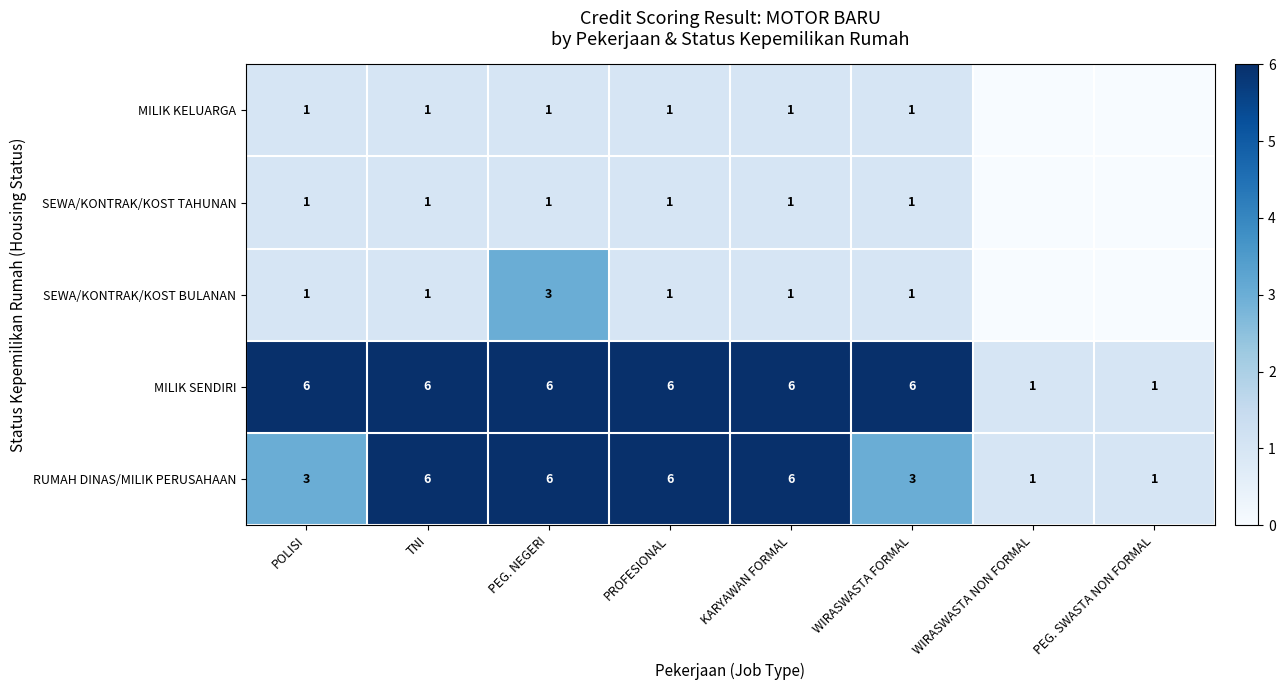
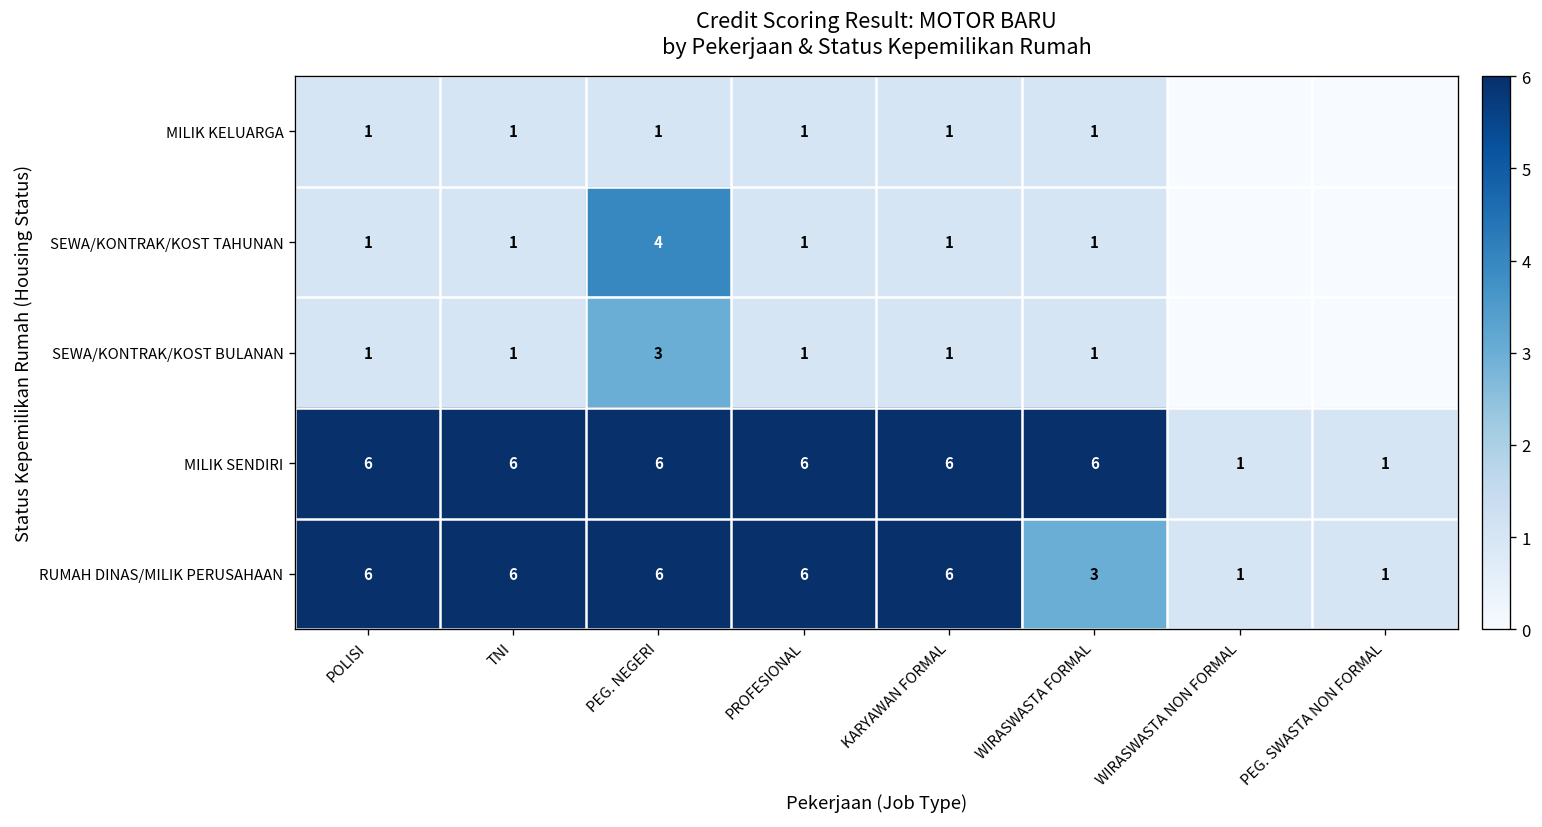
  {
    "MILIK KELUARGA": {
      "POLISI": 1,
      "TNI": 1,
      "PEG. NEGERI": 1,
      "PROFESIONAL": 1,
      "KARYAWAN FORMAL": 1,
      "WIRASWASTA FORMAL": 1
    },
    "SEWA/KONTRAK/KOST TAHUNAN": {
      "POLISI": 1,
      "TNI": 1,
-     "PEG. NEGERI": 1,
+     "PEG. NEGERI": 4,
      "PROFESIONAL": 1,
      "KARYAWAN FORMAL": 1,
      "WIRASWASTA FORMAL": 1
    },
    "SEWA/KONTRAK/KOST BULANAN": {
      "POLISI": 1,
      "TNI": 1,
      "PEG. NEGERI": 3,
      "PROFESIONAL": 1,
      "KARYAWAN FORMAL": 1,
      "WIRASWASTA FORMAL": 1
    },
    "MILIK SENDIRI": {
      "POLISI": 6,
      "TNI": 6,
      "PEG. NEGERI": 6,
      "PROFESIONAL": 6,
      "KARYAWAN FORMAL": 6,
      "WIRASWASTA FORMAL": 6,
      "WIRASWASTA NON FORMAL": 1,
      "PEG. SWASTA NON FORMAL": 1
    },
    "RUMAH DINAS/MILIK PERUSAHAAN": {
-     "POLISI": 3,
+     "POLISI": 6,
      "TNI": 6,
      "PEG. NEGERI": 6,
      "PROFESIONAL": 6,
      "KARYAWAN FORMAL": 6,
      "WIRASWASTA FORMAL": 3,
      "WIRASWASTA NON FORMAL": 1,
      "PEG. SWASTA NON FORMAL": 1
    }
  }
